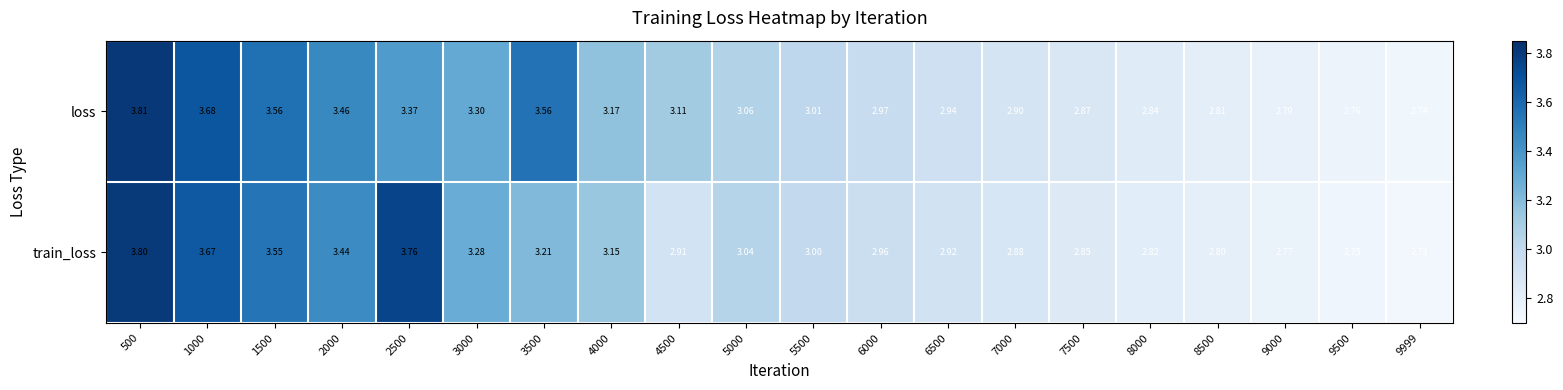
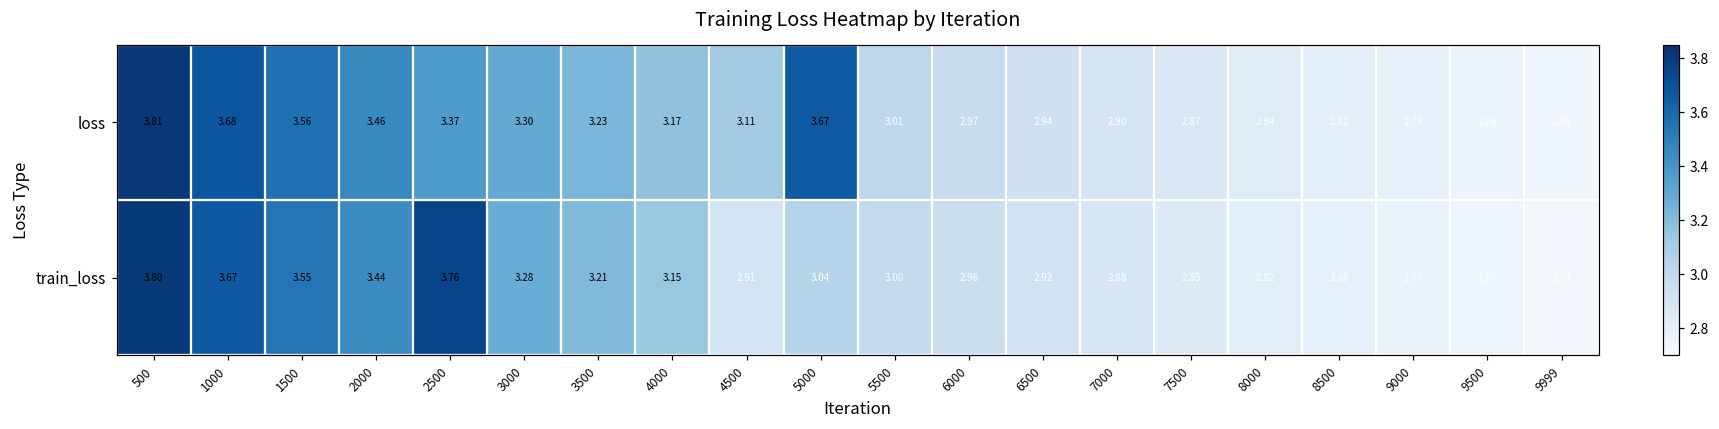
  {
    "loss": {
      "500": 3.81,
      "1000": 3.68,
      "1500": 3.56,
      "2000": 3.46,
      "2500": 3.37,
      "3000": 3.30,
-     "3500": 3.56,
+     "3500": 3.23,
      "4000": 3.17,
      "4500": 3.11,
-     "5000": 3.06,
+     "5000": 3.67,
      "5500": 3.01,
      "6000": 2.97,
      "6500": 2.94
    },
    "train_loss": {
      "500": 3.80,
      "1000": 3.67,
      "1500": 3.55,
      "2000": 3.44,
      "2500": 3.76,
      "3000": 3.28,
      "3500": 3.21,
      "4000": 3.15,
      "5000": 3.04,
      "5500": 3.00,
      "6000": 2.96
    }
  }
